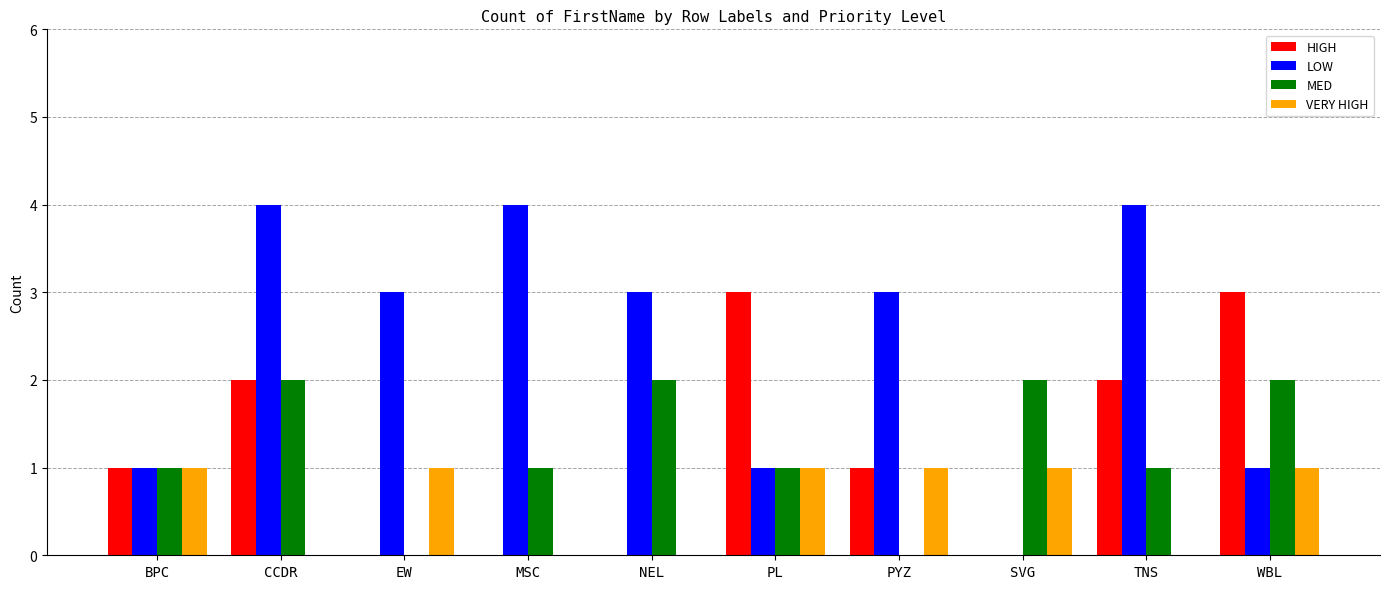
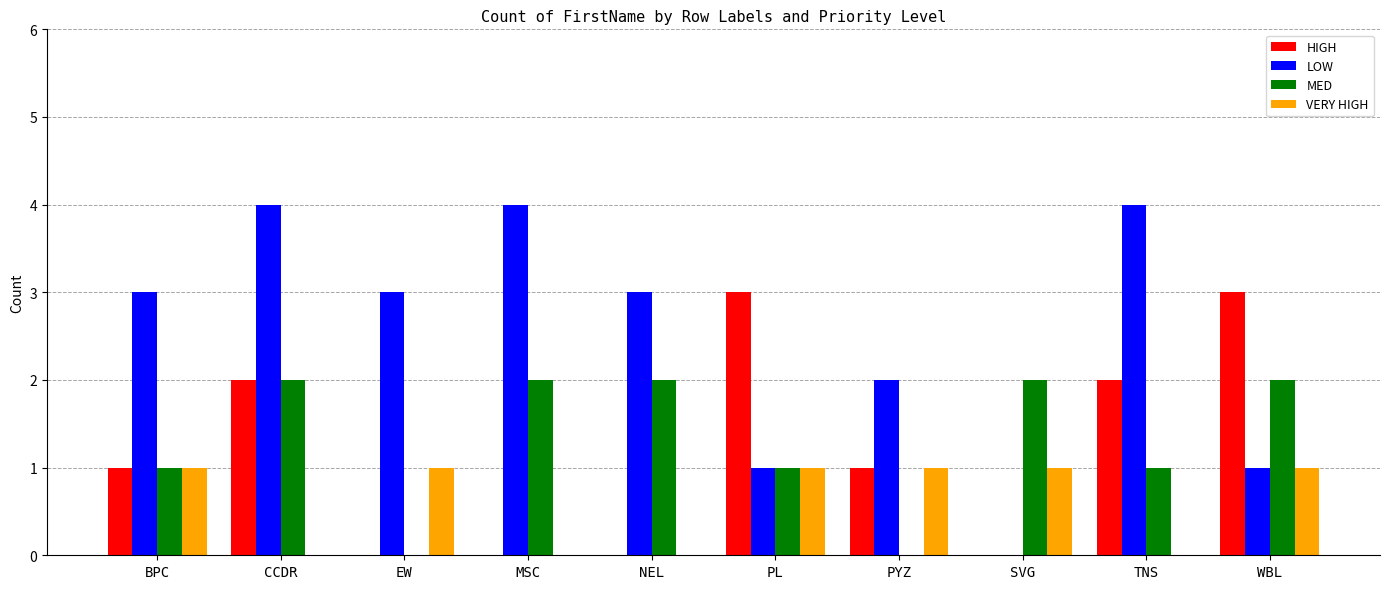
  {
    "HIGH": {
      "BPC": 1,
      "CCDR": 2,
      "EW": 0,
      "MSC": 0,
      "NEL": 0,
      "PL": 3,
      "PYZ": 1,
      "SVG": 0,
      "TNS": 2,
      "WBL": 3
    },
    "LOW": {
-     "BPC": 1,
+     "BPC": 3,
      "CCDR": 4,
      "EW": 3,
      "MSC": 4,
      "NEL": 3,
      "PL": 1,
-     "PYZ": 3,
+     "PYZ": 2,
      "SVG": 0,
      "TNS": 4,
      "WBL": 1
    },
    "MED": {
      "BPC": 1,
      "CCDR": 2,
      "EW": 0,
-     "MSC": 1,
+     "MSC": 2,
      "NEL": 2,
      "PL": 1,
      "PYZ": 0,
      "SVG": 2,
      "TNS": 1,
      "WBL": 2
    },
    "VERY HIGH": {
      "BPC": 1,
      "CCDR": 0,
      "EW": 1,
      "MSC": 0,
      "NEL": 0,
      "PL": 1,
      "PYZ": 1,
      "SVG": 1,
      "TNS": 0,
      "WBL": 1
    }
  }
